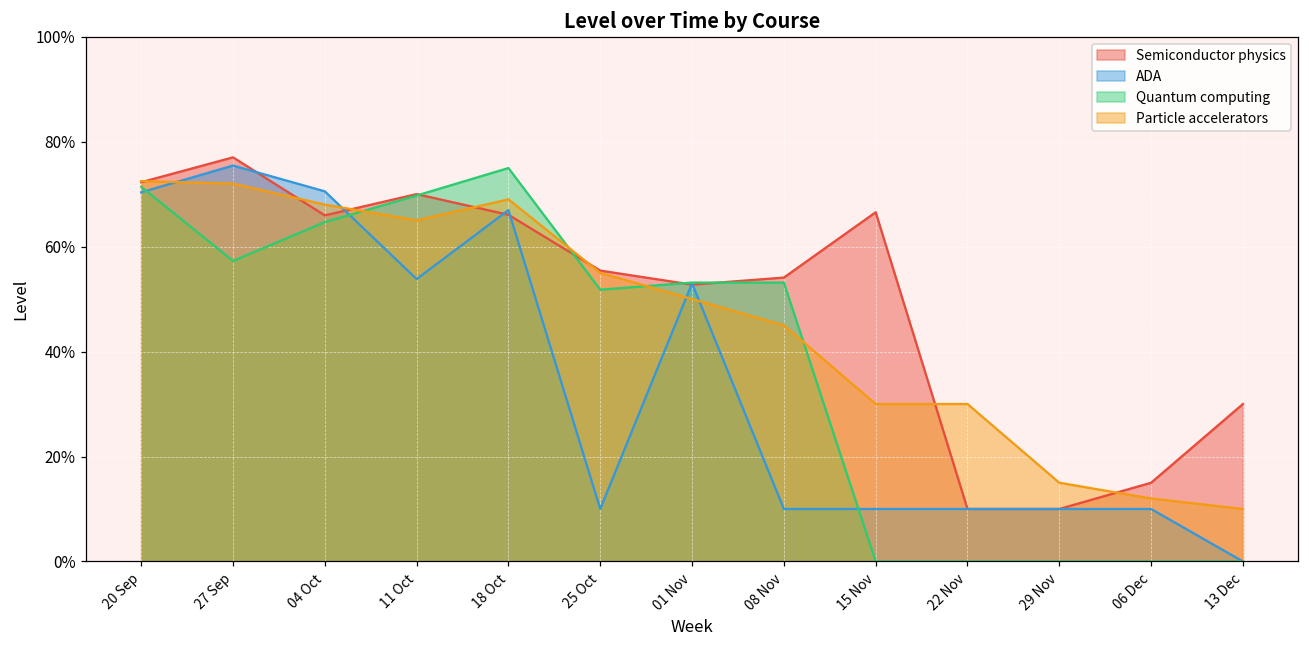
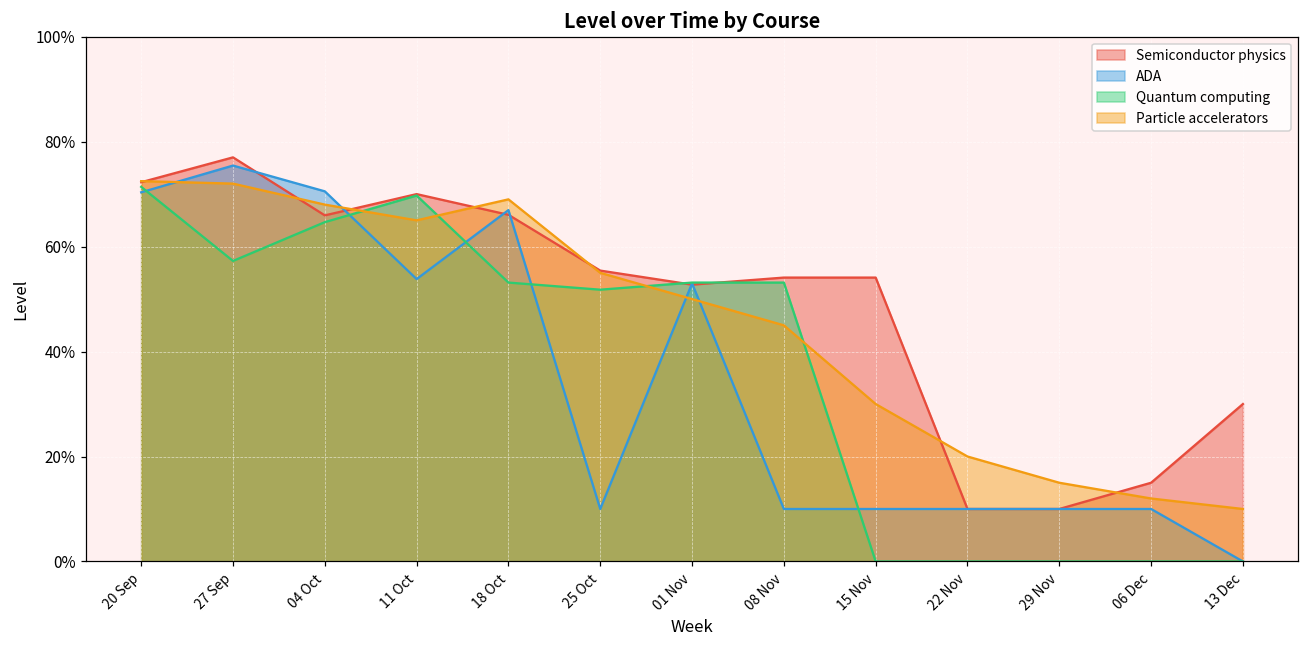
  {
    "Semiconductor physics": {
      "27 Sep": "77%",
      "04 Oct": "66%",
      "18 Oct": "66%",
      "08 Nov": "54%",
-     "15 Nov": "67%",
+     "15 Nov": "54%",
      "06 Dec": "15%",
      "13 Dec": "30%"
    },
    "ADA": {
      "20 Sep": "70%",
      "27 Sep": "75%",
      "04 Oct": "71%",
      "11 Oct": "54%",
      "18 Oct": "67%",
      "25 Oct": "10%",
      "08 Nov": "10%",
      "15 Nov": "10%",
      "06 Dec": "10%"
    },
    "Quantum computing": {
      "20 Sep": "71%",
      "27 Sep": "57%",
      "04 Oct": "65%",
-     "18 Oct": "75%",
+     "18 Oct": "53%",
      "25 Oct": "52%",
      "08 Nov": "53%",
      "15 Nov": "0%",
      "22 Nov": "0%",
      "29 Nov": "0%",
      "06 Dec": "0%"
    },
    "Particle accelerators": {
      "27 Sep": "72%",
      "04 Oct": "68%",
      "11 Oct": "65%",
      "18 Oct": "69%",
      "01 Nov": "50%",
      "08 Nov": "45%",
      "15 Nov": "30%",
-     "22 Nov": "30%",
+     "22 Nov": "20%",
      "29 Nov": "15%",
      "06 Dec": "12%",
      "13 Dec": "10%"
    }
  }
